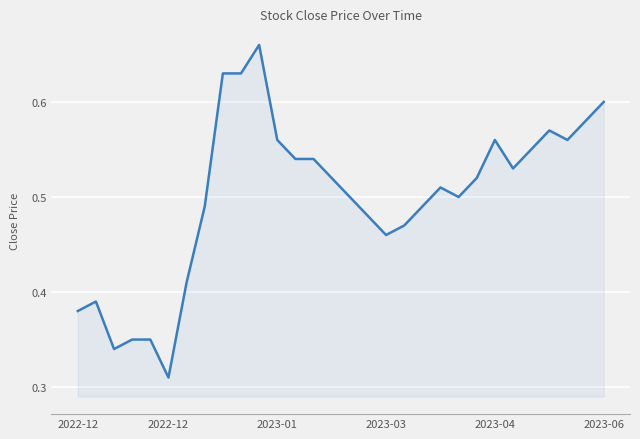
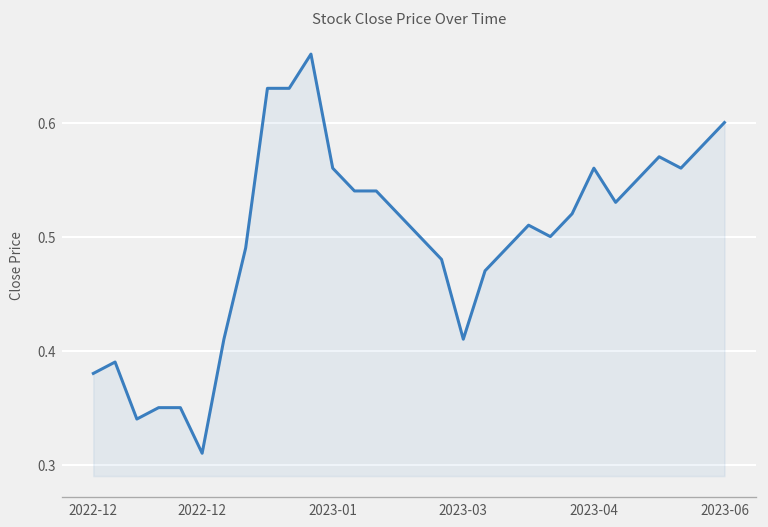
  {
    "2023-01": 0.56,
-   "2023-03": 0.46,
+   "2023-03": 0.41,
    "2023-04": 0.56,
    "2023-06": 0.60
  }
